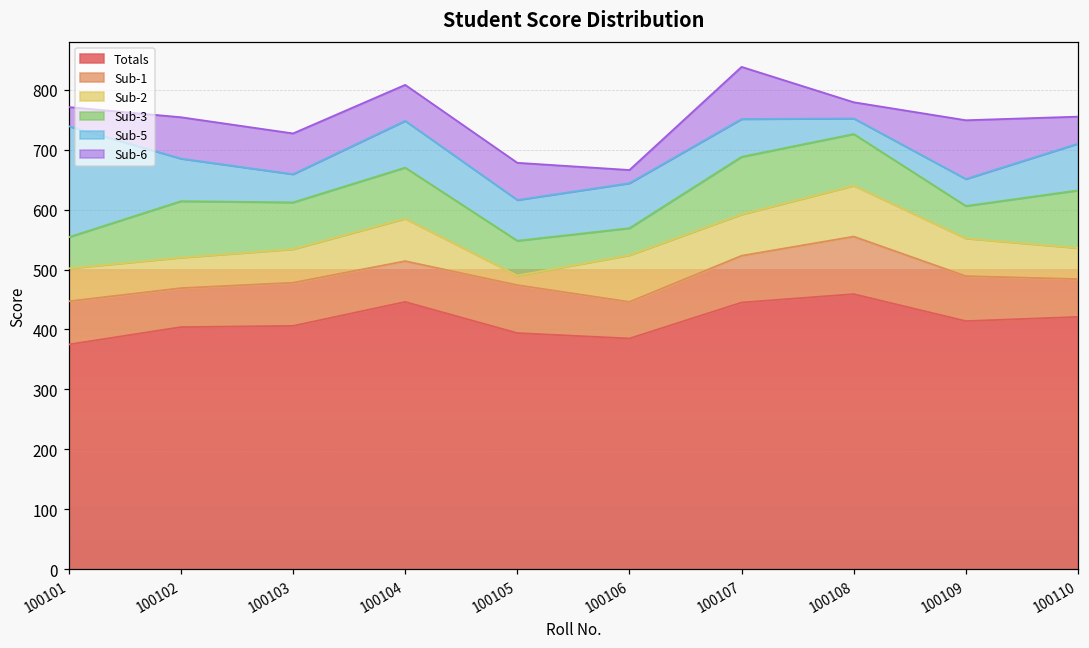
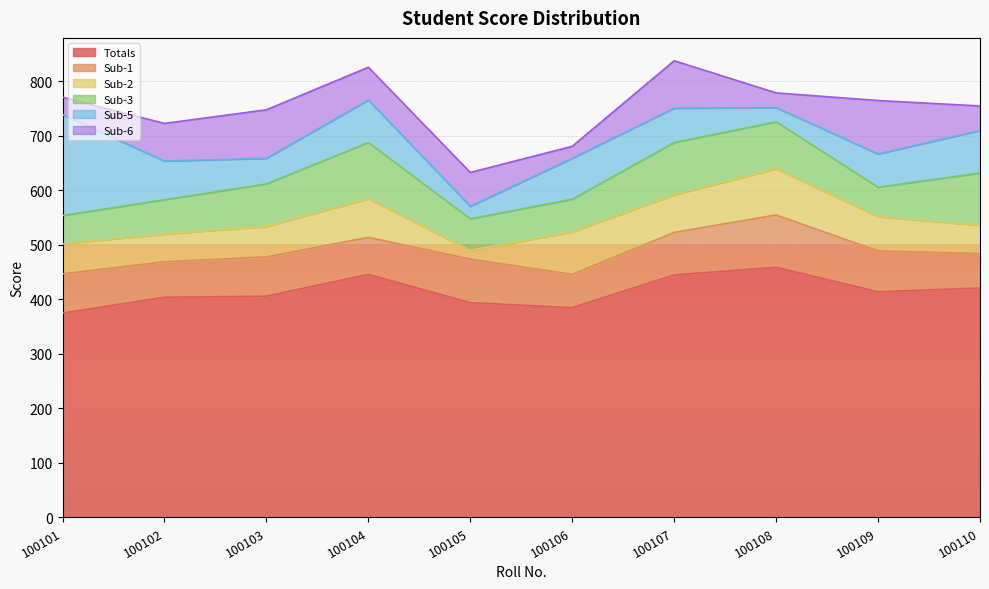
  {
    "Sub-2": {
      "100101": 60,
      "100102": 50,
      "100103": 60,
      "100104": 70,
      "100105": 20,
      "100106": 80,
      "100107": 70,
      "100108": 90,
      "100109": 60,
      "100110": 50
    },
    "Sub-3": {
      "100101": 50,
-     "100102": 90,
+     "100102": 60,
      "100103": 80,
-     "100104": 90,
+     "100104": 100,
      "100105": 60,
-     "100106": 50,
+     "100106": 60,
      "100107": 100,
      "100108": 90,
      "100109": 50,
      "100110": 100
    },
    "Sub-5": {
      "100101": 190,
      "100102": 70,
      "100103": 50,
      "100104": 80,
-     "100105": 70,
+     "100105": 20,
      "100106": 80,
      "100107": 60,
      "100108": 30,
-     "100109": 50,
+     "100109": 60,
      "100110": 80
    },
    "Sub-6": {
      "100101": 30,
      "100102": 70,
-     "100103": 70,
+     "100103": 90,
      "100104": 60,
      "100105": 60,
      "100106": 20,
      "100107": 90,
      "100108": 30,
      "100109": 100,
      "100110": 50
    }
  }
